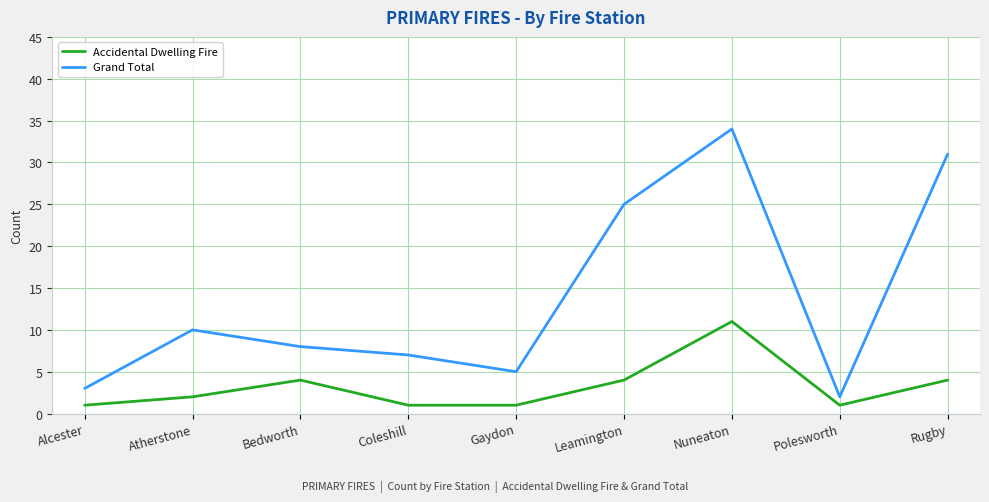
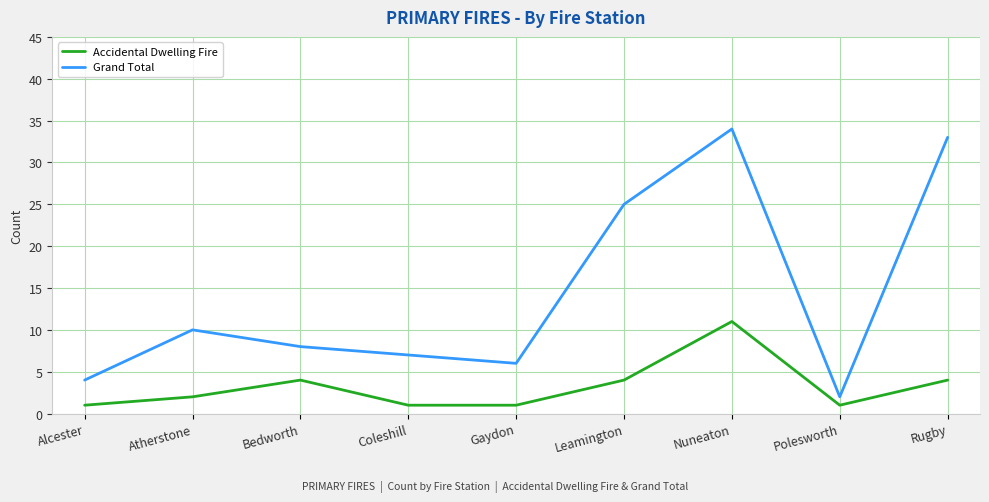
  {
    "Accidental Dwelling Fire": {
      "Alcester": 1,
      "Atherstone": 2,
      "Bedworth": 4,
      "Coleshill": 1,
      "Gaydon": 1,
      "Leamington": 4,
      "Nuneaton": 11,
      "Polesworth": 1,
      "Rugby": 4
    },
    "Grand Total": {
-     "Alcester": 3,
+     "Alcester": 4,
      "Atherstone": 10,
      "Bedworth": 8,
      "Coleshill": 7,
-     "Gaydon": 5,
+     "Gaydon": 6,
      "Leamington": 25,
      "Nuneaton": 34,
      "Polesworth": 2,
-     "Rugby": 31
+     "Rugby": 33
    }
  }
